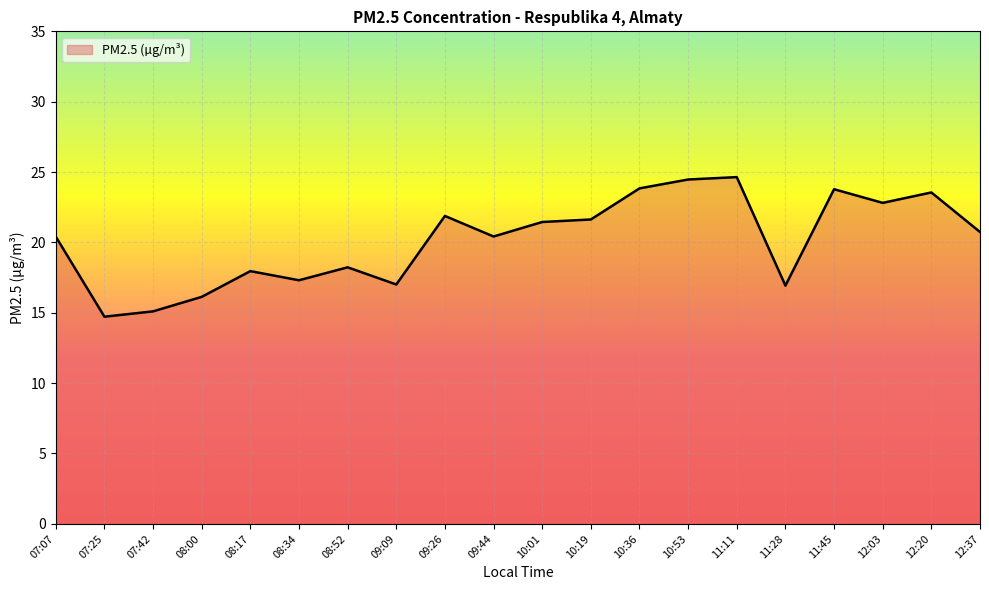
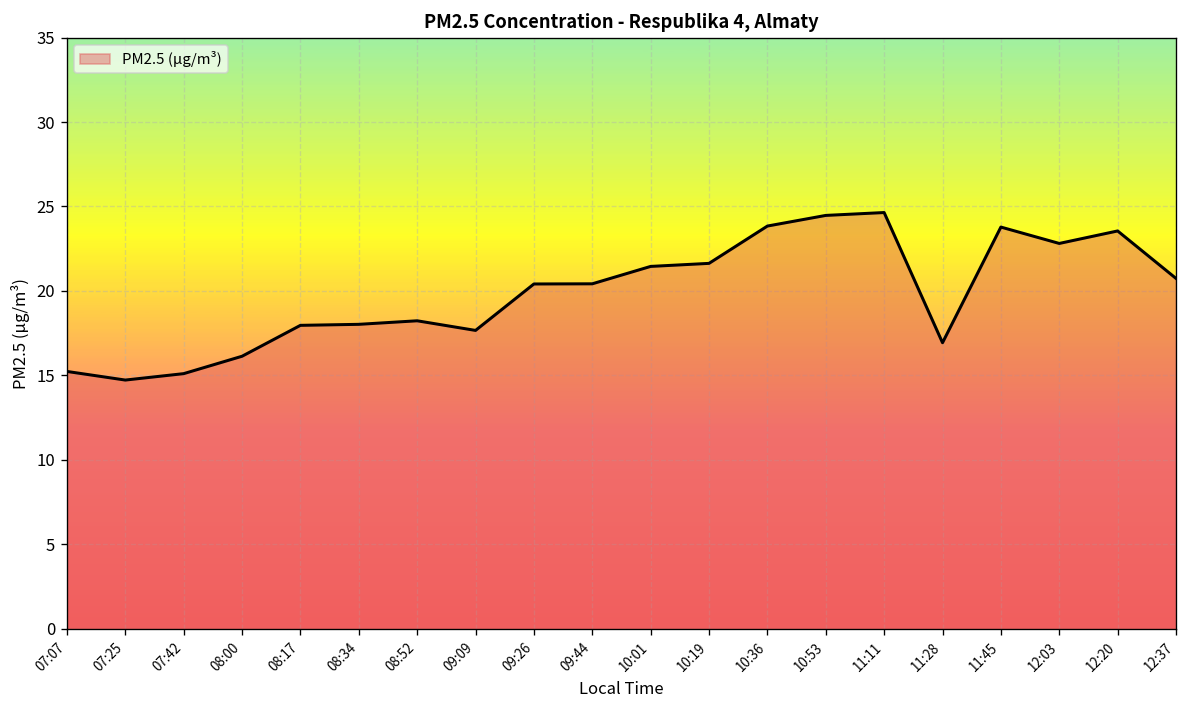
  {
-   "07:07": 20.4,
+   "07:07": 15.2,
    "07:25": 14.7,
    "07:42": 15.1,
    "08:00": 16.1,
    "08:17": 18.0,
-   "08:34": 17.3,
+   "08:34": 18.0,
    "08:52": 18.2,
-   "09:09": 17.0,
-   "09:26": 21.9,
+   "09:09": 17.7,
+   "09:26": 20.4,
    "09:44": 20.4,
    "10:01": 21.5,
    "10:19": 21.6,
    "10:36": 23.8,
    "10:53": 24.5,
    "11:11": 24.6,
    "11:28": 16.9,
    "11:45": 23.8,
    "12:03": 22.8,
    "12:20": 23.6,
    "12:37": 20.7
  }
